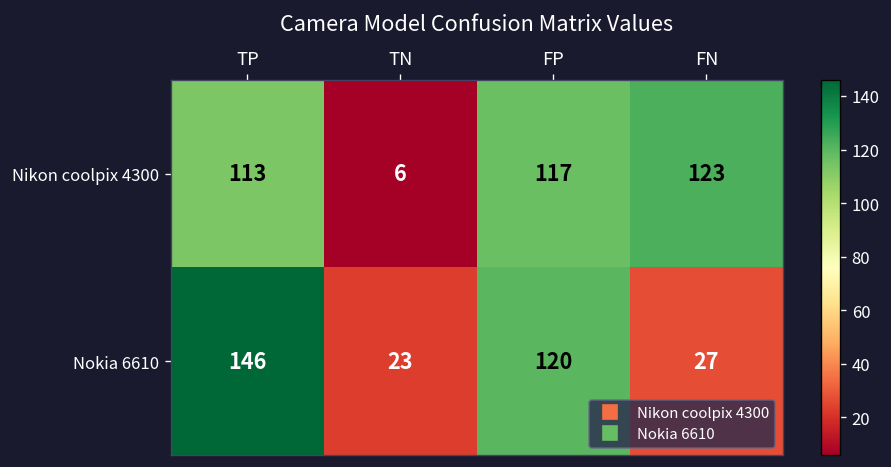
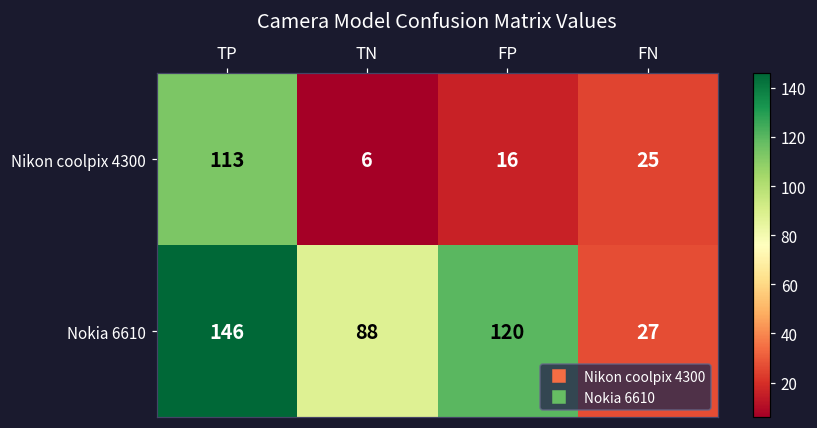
  {
    "Nikon coolpix 4300": {
      "TP": 113,
      "TN": 6,
-     "FP": 117,
-     "FN": 123
+     "FP": 16,
+     "FN": 25
    },
    "Nokia 6610": {
      "TP": 146,
-     "TN": 23,
+     "TN": 88,
      "FP": 120,
      "FN": 27
    }
  }
